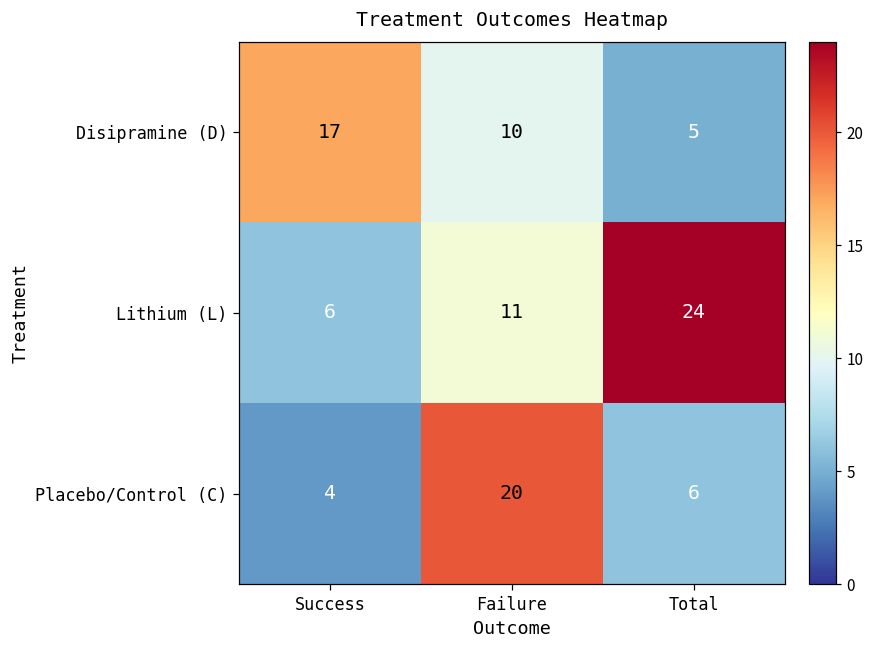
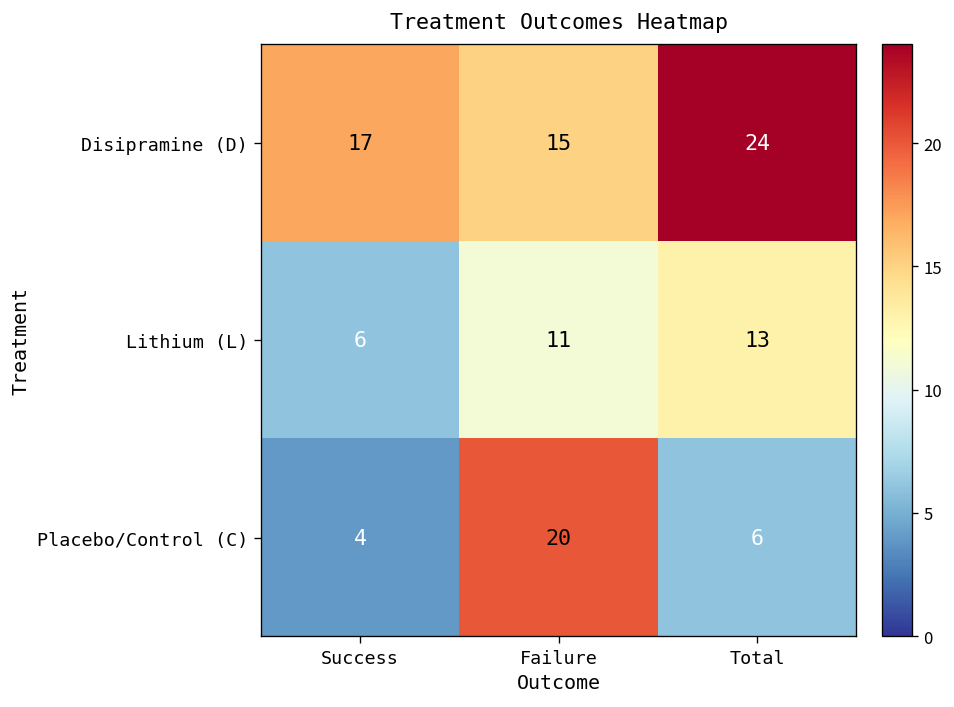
  {
    "Disipramine (D)": {
      "Success": 17,
-     "Failure": 10,
-     "Total": 5
+     "Failure": 15,
+     "Total": 24
    },
    "Lithium (L)": {
      "Success": 6,
      "Failure": 11,
-     "Total": 24
+     "Total": 13
    },
    "Placebo/Control (C)": {
      "Success": 4,
      "Failure": 20,
      "Total": 6
    }
  }
